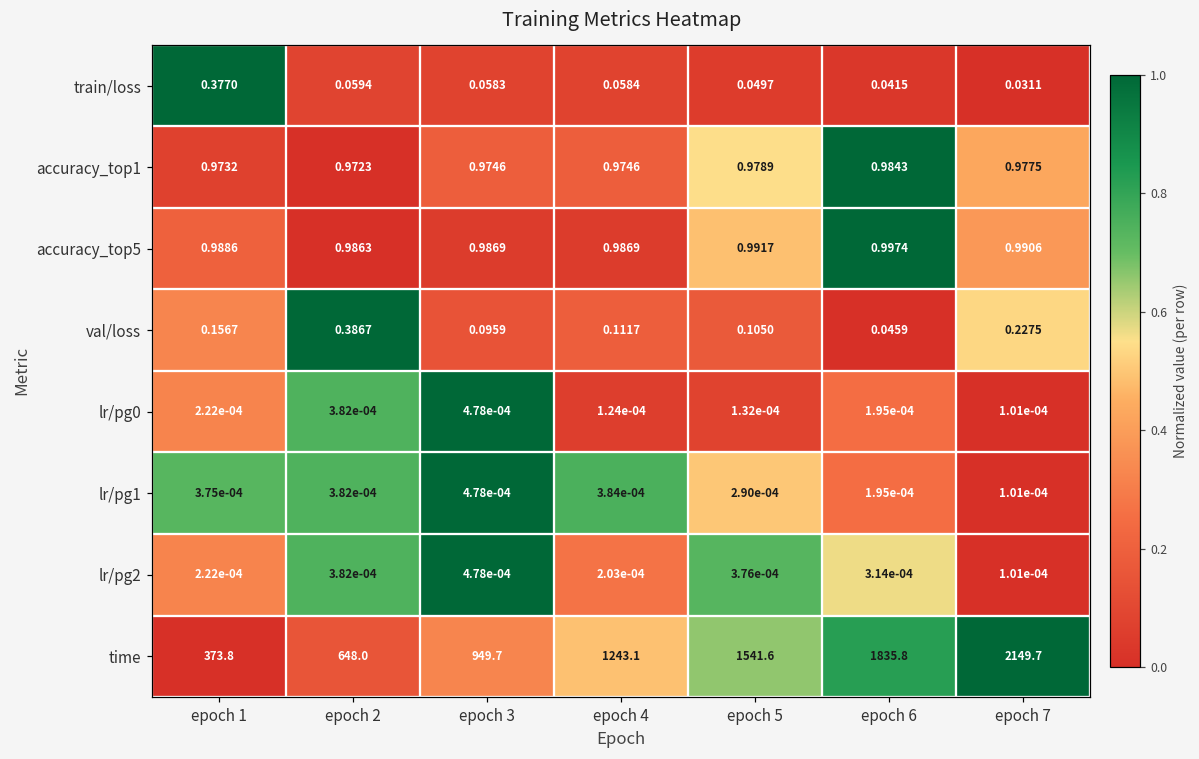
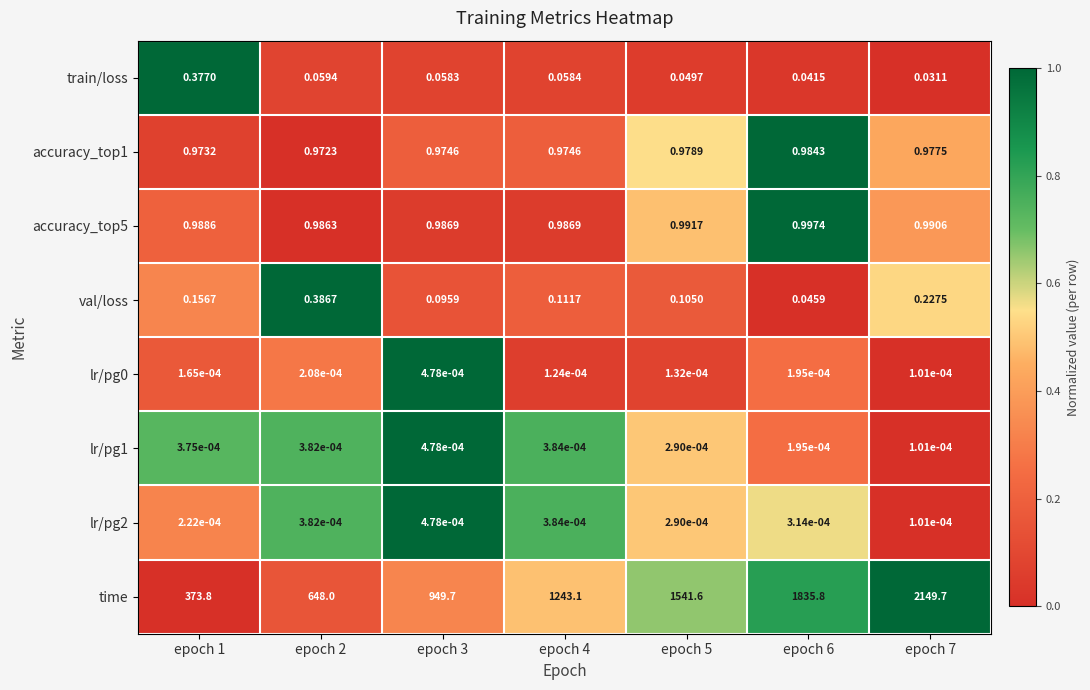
  {
    "train/loss": {
      "epoch 1": "0.3770",
      "epoch 2": "0.0594",
      "epoch 3": "0.0583",
      "epoch 4": "0.0584",
      "epoch 5": "0.0497",
      "epoch 6": "0.0415",
      "epoch 7": "0.0311"
    },
    "accuracy_top1": {
      "epoch 1": "0.9732",
      "epoch 2": "0.9723",
      "epoch 3": "0.9746",
      "epoch 4": "0.9746",
      "epoch 5": "0.9789",
      "epoch 6": "0.9843",
      "epoch 7": "0.9775"
    },
    "accuracy_top5": {
      "epoch 1": "0.9886",
      "epoch 2": "0.9863",
      "epoch 3": "0.9869",
      "epoch 4": "0.9869",
      "epoch 5": "0.9917",
      "epoch 6": "0.9974",
      "epoch 7": "0.9906"
    },
    "val/loss": {
      "epoch 1": "0.1567",
      "epoch 2": "0.3867",
      "epoch 3": "0.0959",
      "epoch 4": "0.1117",
      "epoch 5": "0.1050",
      "epoch 6": "0.0459",
      "epoch 7": "0.2275"
    },
    "lr/pg0": {
-     "epoch 1": "2.22e-04",
-     "epoch 2": "3.82e-04",
+     "epoch 1": "1.65e-04",
+     "epoch 2": "2.08e-04",
      "epoch 3": "4.78e-04",
      "epoch 4": "1.24e-04",
      "epoch 5": "1.32e-04",
      "epoch 6": "1.95e-04",
      "epoch 7": "1.01e-04"
    },
    "lr/pg1": {
      "epoch 1": "3.75e-04",
      "epoch 2": "3.82e-04",
      "epoch 3": "4.78e-04",
      "epoch 4": "3.84e-04",
      "epoch 5": "2.90e-04",
      "epoch 6": "1.95e-04",
      "epoch 7": "1.01e-04"
    },
    "lr/pg2": {
      "epoch 1": "2.22e-04",
      "epoch 2": "3.82e-04",
      "epoch 3": "4.78e-04",
-     "epoch 4": "2.03e-04",
-     "epoch 5": "3.76e-04",
+     "epoch 4": "3.84e-04",
+     "epoch 5": "2.90e-04",
      "epoch 6": "3.14e-04",
      "epoch 7": "1.01e-04"
    },
    "time": {
      "epoch 1": "373.8",
      "epoch 2": "648.0",
      "epoch 3": "949.7",
      "epoch 4": "1243.1",
      "epoch 5": "1541.6",
      "epoch 6": "1835.8",
      "epoch 7": "2149.7"
    }
  }
